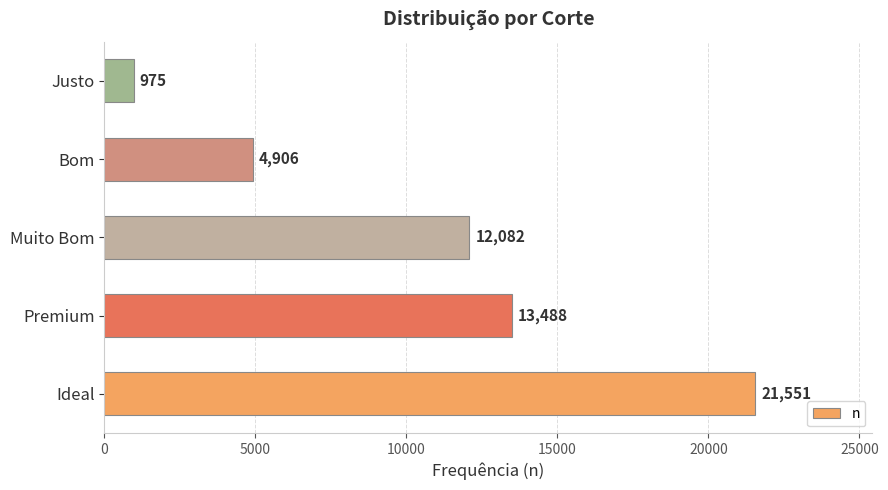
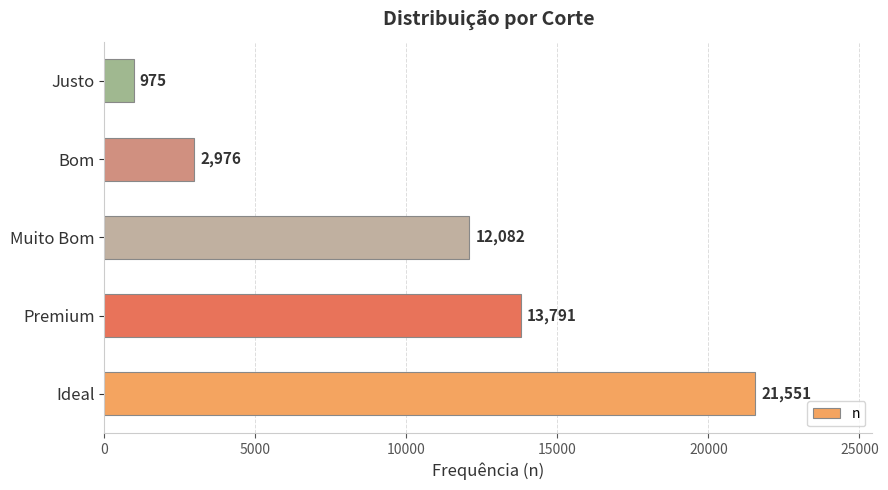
  {
    "Justo": "975",
-   "Bom": "4,906",
+   "Bom": "2,976",
    "Muito Bom": "12,082",
-   "Premium": "13,488"
+   "Premium": "13,791"
  }
